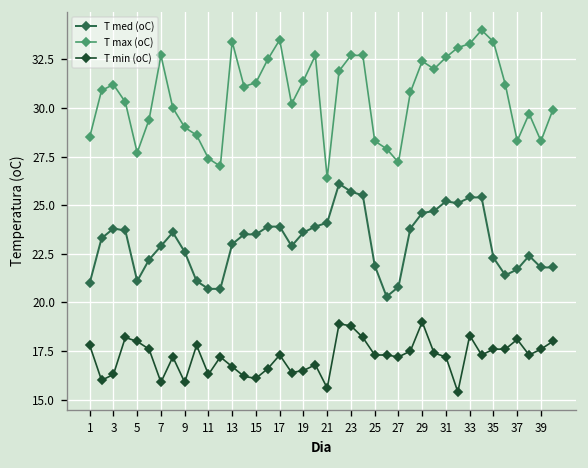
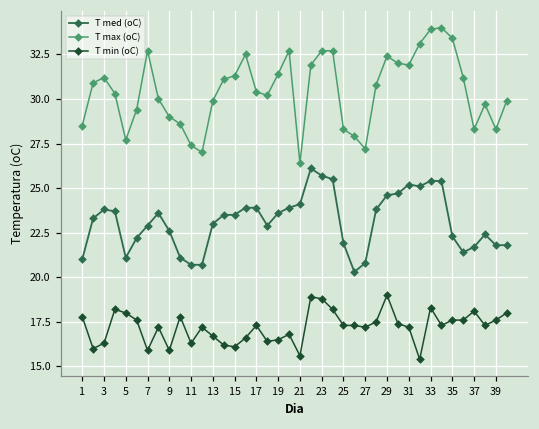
  {
    "T max (oC)": {
      "1": 28.5,
      "3": 31.2,
      "5": 27.7,
      "7": 32.7,
      "9": 29.0,
      "11": 27.4,
-     "13": 33.4,
+     "13": 29.9,
      "15": 31.3,
-     "17": 33.5,
+     "17": 30.4,
      "19": 31.4,
      "21": 26.4,
      "23": 32.7,
      "25": 28.3,
      "27": 27.2,
      "29": 32.4,
-     "31": 32.6,
-     "33": 33.3,
+     "31": 31.9,
+     "33": 33.9,
      "35": 33.4,
      "37": 28.3,
      "39": 28.3
    }
  }
